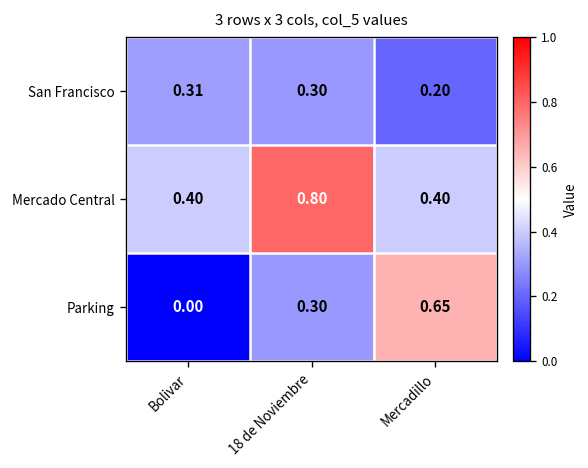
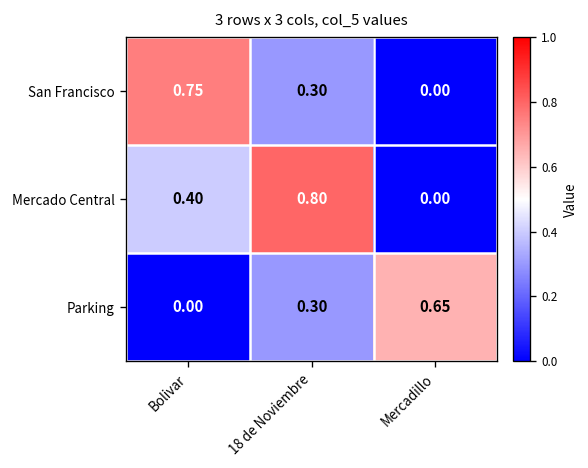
  {
    "San Francisco": {
-     "Bolivar": 0.31,
+     "Bolivar": 0.75,
      "18 de Noviembre": 0.30,
-     "Mercadillo": 0.20
+     "Mercadillo": 0.00
    },
    "Mercado Central": {
      "Bolivar": 0.40,
      "18 de Noviembre": 0.80,
-     "Mercadillo": 0.40
+     "Mercadillo": 0.00
    },
    "Parking": {
      "Bolivar": 0.00,
      "18 de Noviembre": 0.30,
      "Mercadillo": 0.65
    }
  }
